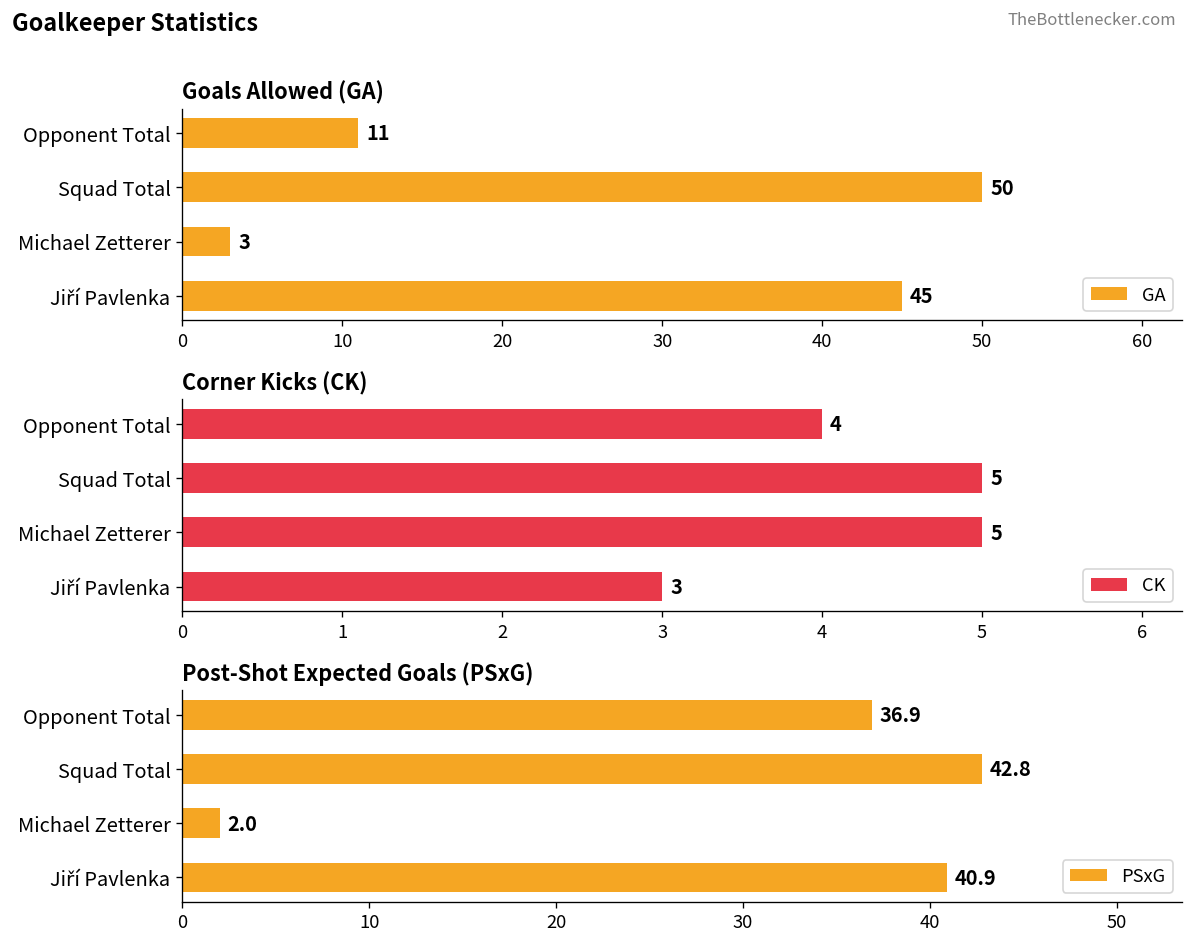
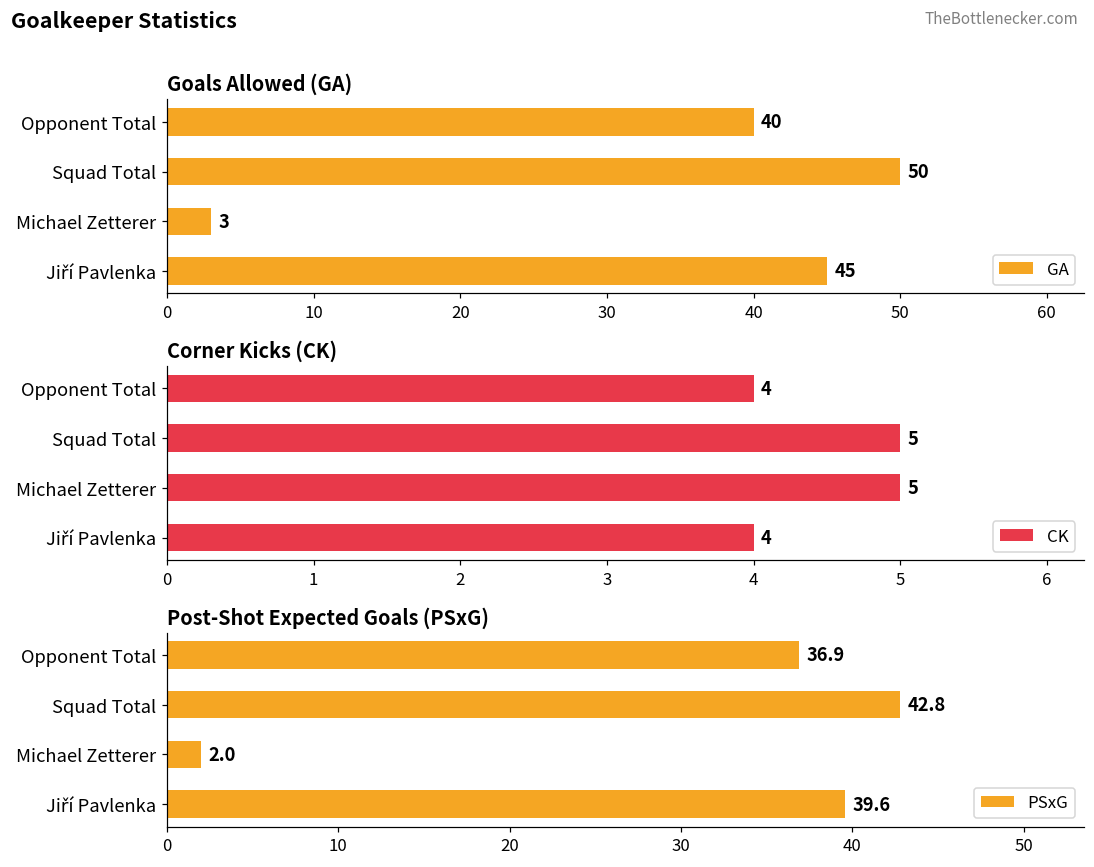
  {
    "Goals Allowed (GA)": {
-     "Opponent Total": 11,
+     "Opponent Total": 40,
      "Squad Total": 50,
      "Michael Zetterer": 3,
      "Jiří Pavlenka": 45
    },
    "Corner Kicks (CK)": {
      "Opponent Total": 4,
      "Squad Total": 5,
      "Michael Zetterer": 5,
-     "Jiří Pavlenka": 3
+     "Jiří Pavlenka": 4
    },
    "Post-Shot Expected Goals (PSxG)": {
      "Opponent Total": 36.9,
      "Squad Total": 42.8,
      "Michael Zetterer": 2.0,
-     "Jiří Pavlenka": 40.9
+     "Jiří Pavlenka": 39.6
    }
  }
